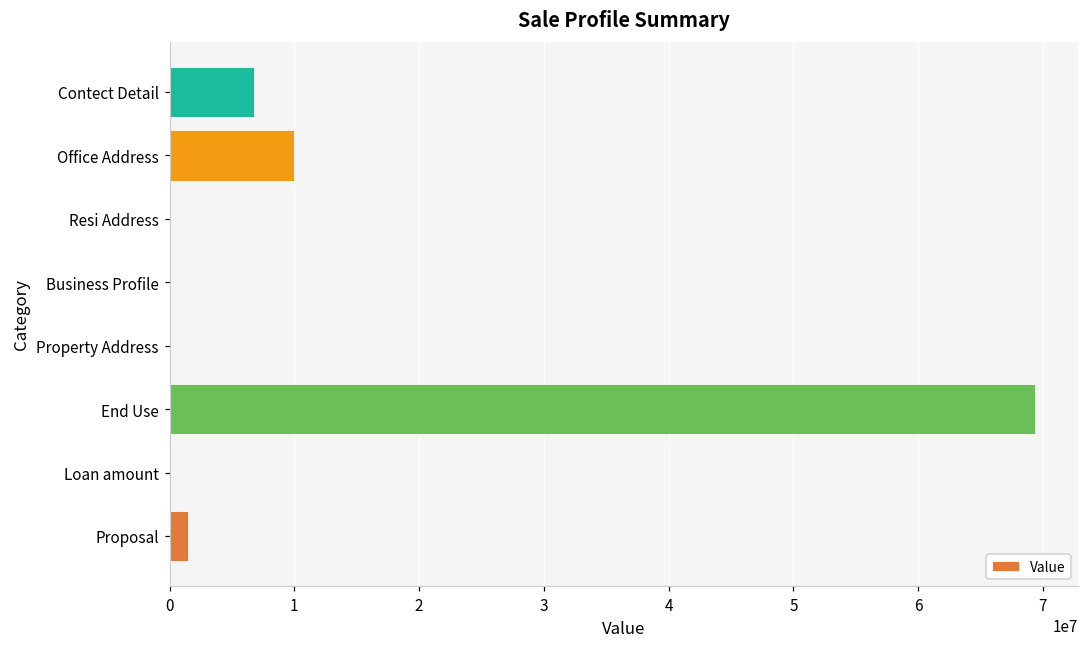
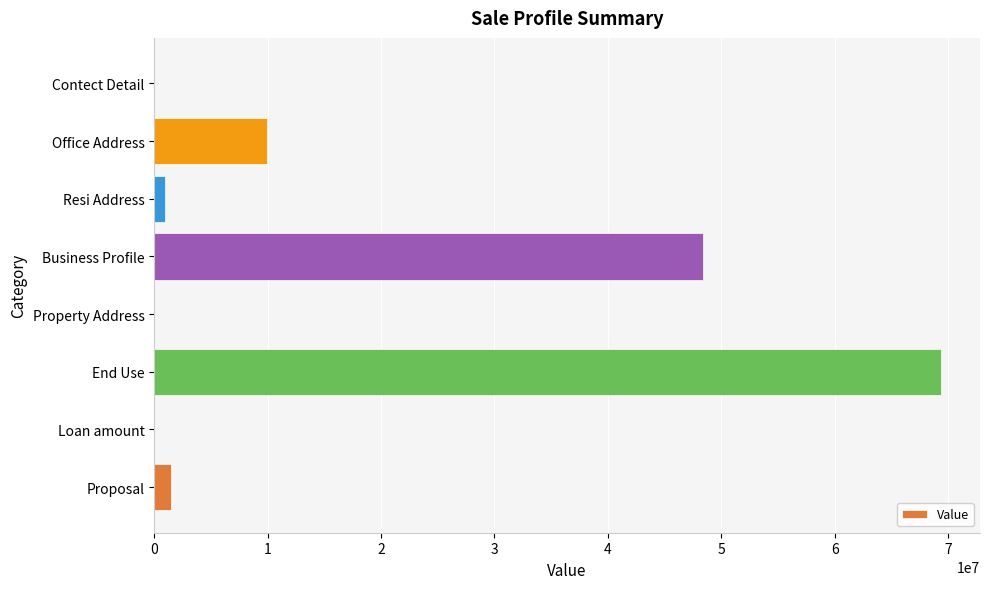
  {
-   "Contect Detail": 6700000,
+   "Contect Detail": 0,
    "Office Address": 10000000,
-   "Resi Address": 0,
-   "Business Profile": 0,
+   "Resi Address": 1000000,
+   "Business Profile": 48400000,
    "Property Address": 0,
    "End Use": 69300000,
    "Loan amount": 0,
    "Proposal": 1500000
  }
